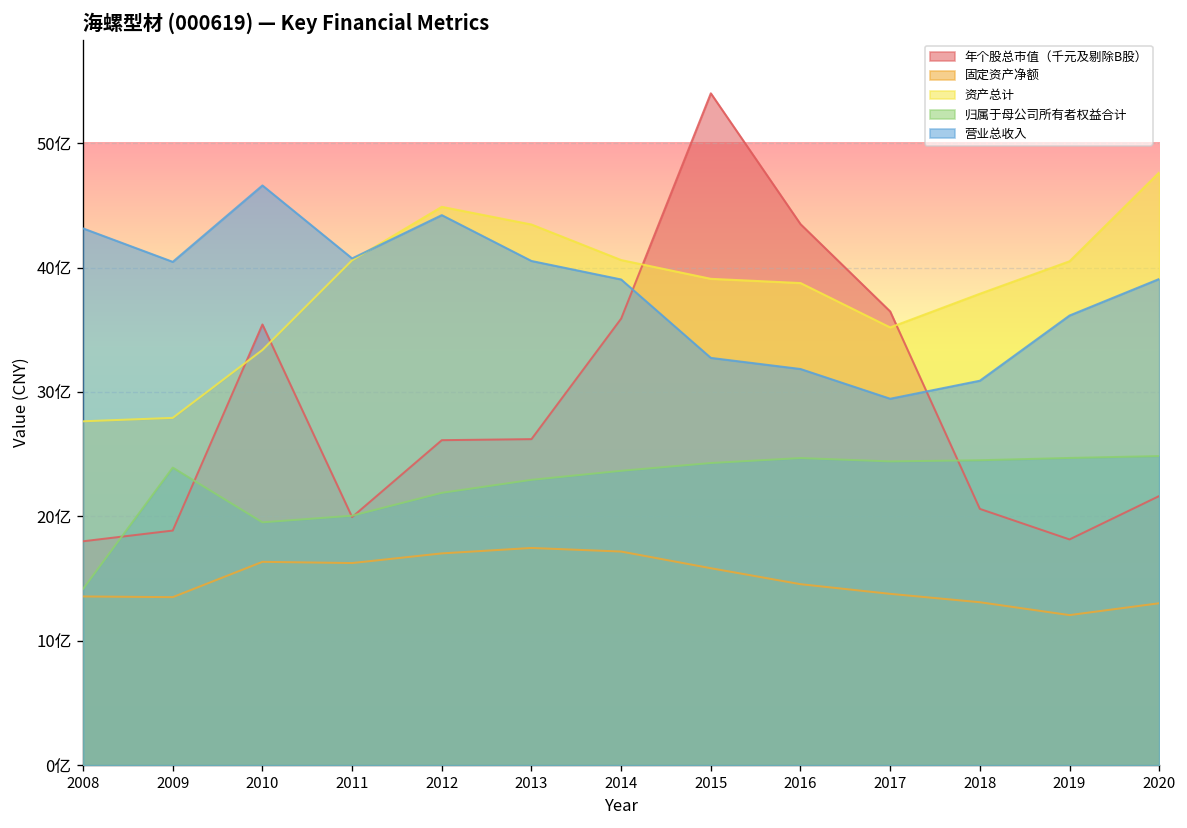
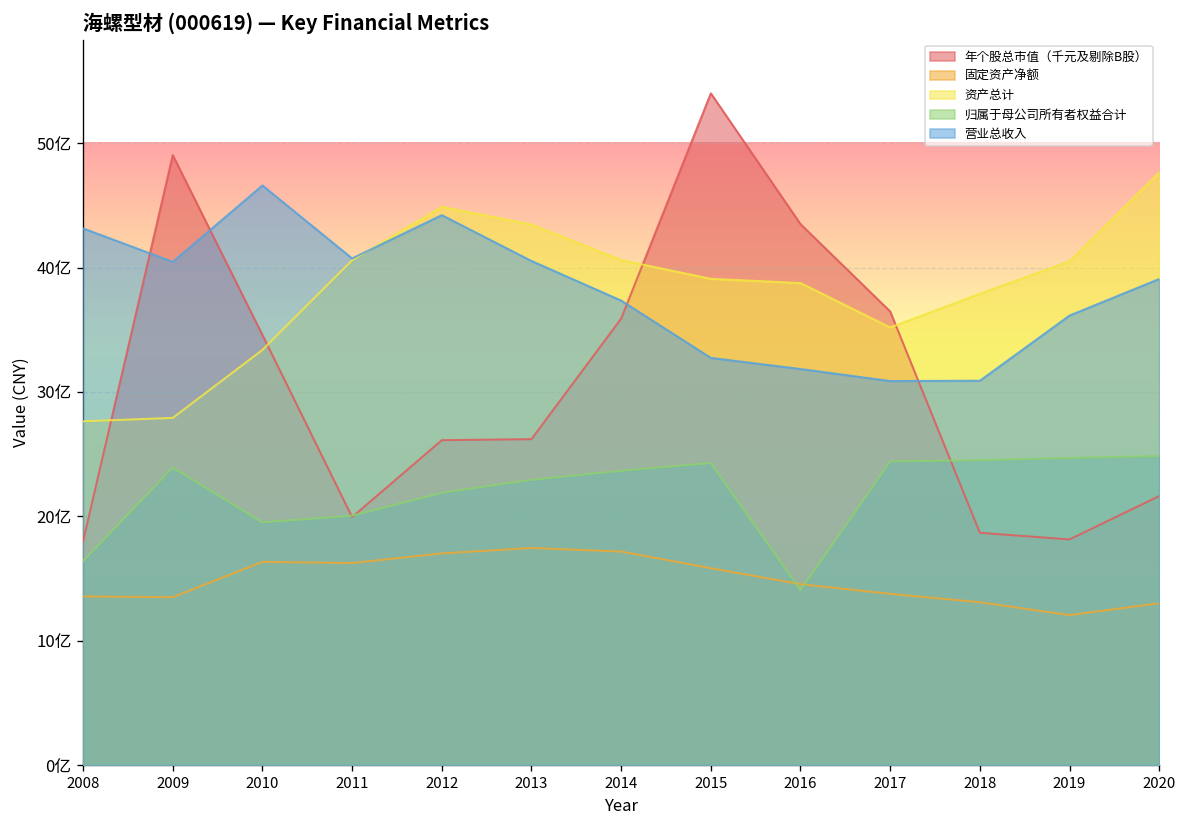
  {
    "年个股总市值（千元及剔除B股）": {
      "2008": "18.0亿",
-     "2009": "18.9亿",
-     "2010": "35.4亿",
+     "2009": "49.0亿",
+     "2010": "34.6亿",
      "2012": "26.1亿",
      "2013": "26.2亿",
      "2014": "35.9亿",
      "2015": "54.0亿",
      "2016": "43.5亿",
      "2017": "36.5亿",
-     "2018": "20.6亿",
+     "2018": "18.7亿",
      "2019": "18.1亿",
      "2020": "21.6亿"
    },
    "归属于母公司所有者权益合计": {
-     "2008": "14.2亿",
+     "2008": "16.4亿",
      "2009": "23.9亿",
      "2010": "19.5亿",
      "2012": "21.9亿",
      "2013": "22.9亿",
      "2014": "23.7亿",
      "2015": "24.3亿",
-     "2016": "24.7亿",
+     "2016": "14.1亿",
      "2017": "24.4亿",
      "2018": "24.5亿",
      "2019": "24.7亿",
      "2020": "24.8亿"
    },
    "营业总收入": {
      "2008": "43.1亿",
      "2009": "40.5亿",
      "2010": "46.6亿",
      "2012": "44.2亿",
      "2013": "40.5亿",
-     "2014": "39.0亿",
+     "2014": "37.3亿",
      "2015": "32.7亿",
      "2016": "31.8亿",
-     "2017": "29.5亿",
+     "2017": "30.9亿",
      "2018": "30.9亿",
      "2019": "36.1亿",
      "2020": "39.1亿"
    }
  }
